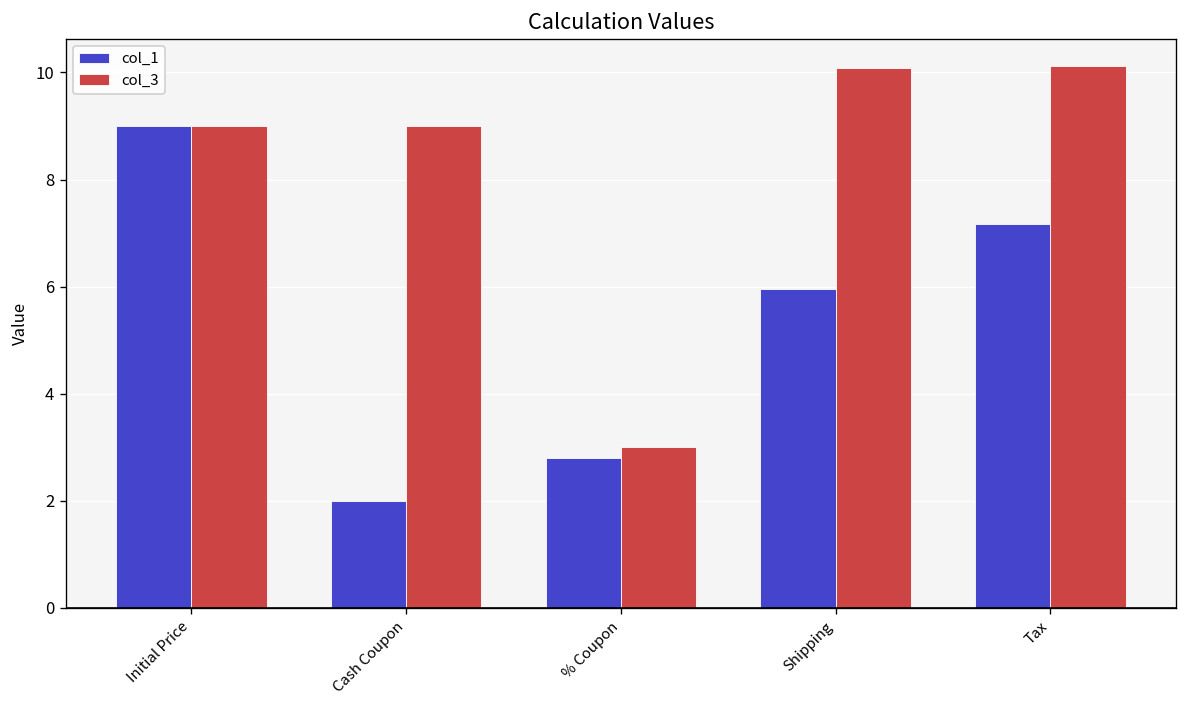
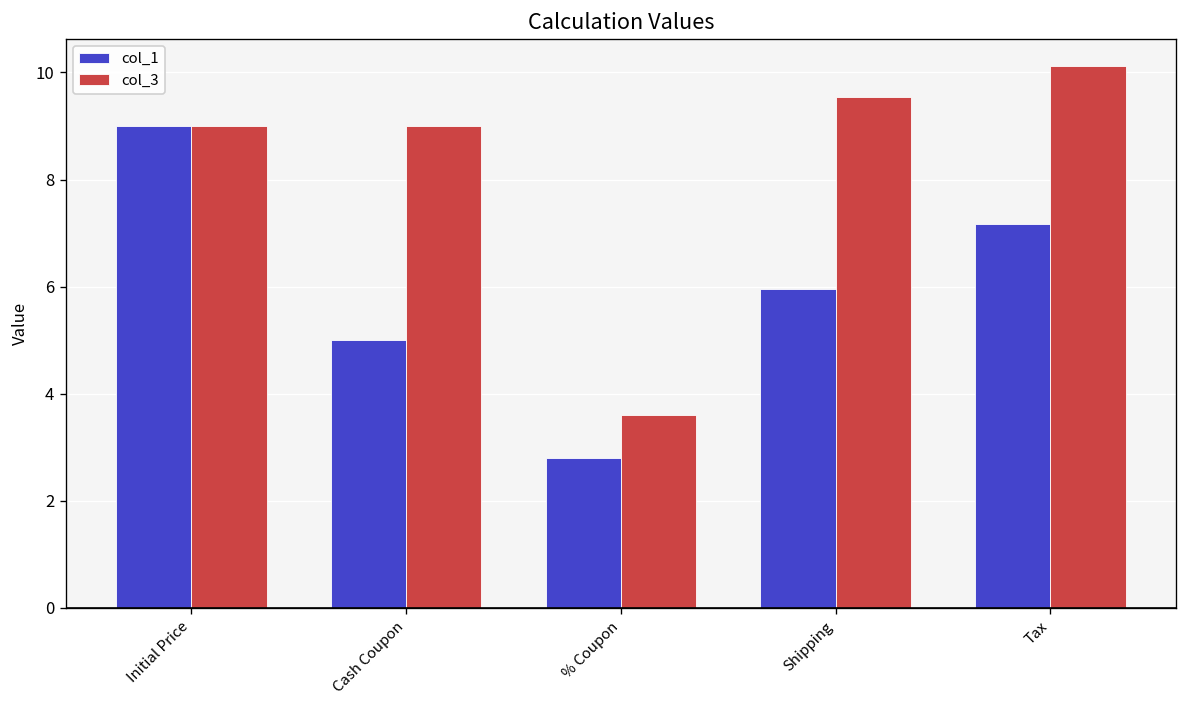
  {
    "col_1": {
      "Initial Price": 9,
-     "Cash Coupon": 2,
+     "Cash Coupon": 5,
      "% Coupon": 2.8,
      "Shipping": 6,
      "Tax": 7.2
    },
    "col_3": {
      "Initial Price": 9.0,
      "Cash Coupon": 9.0,
-     "% Coupon": 3.0,
-     "Shipping": 10.1,
+     "% Coupon": 3.6,
+     "Shipping": 9.6,
      "Tax": 10.1
    }
  }
